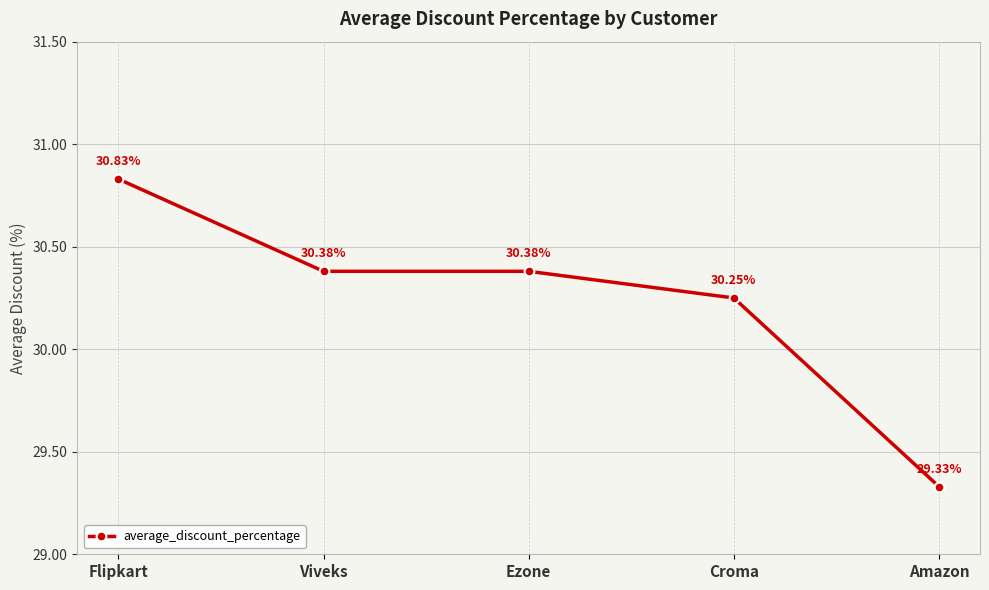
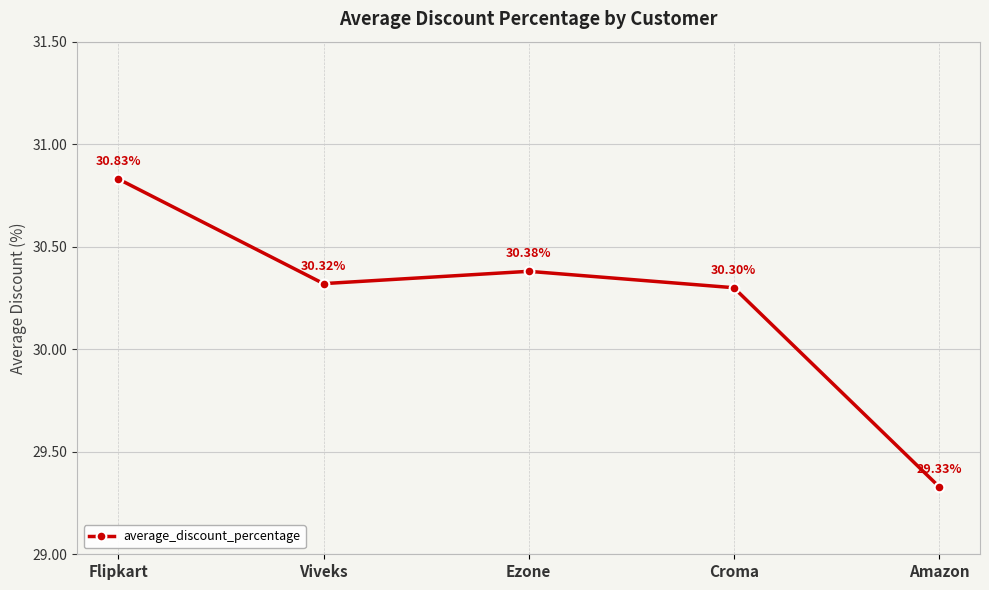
  {
    "Flipkart": "30.83%",
-   "Viveks": "30.38%",
+   "Viveks": "30.32%",
    "Ezone": "30.38%",
-   "Croma": "30.25%",
+   "Croma": "30.30%",
    "Amazon": "29.33%"
  }
